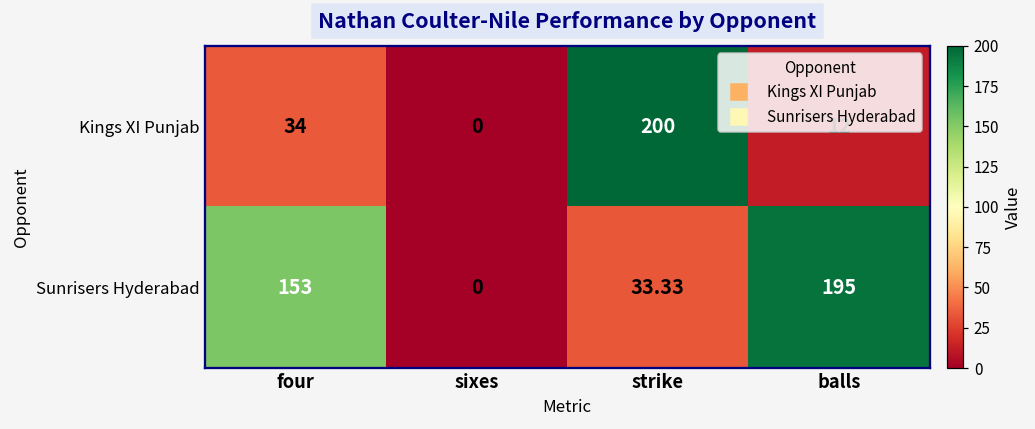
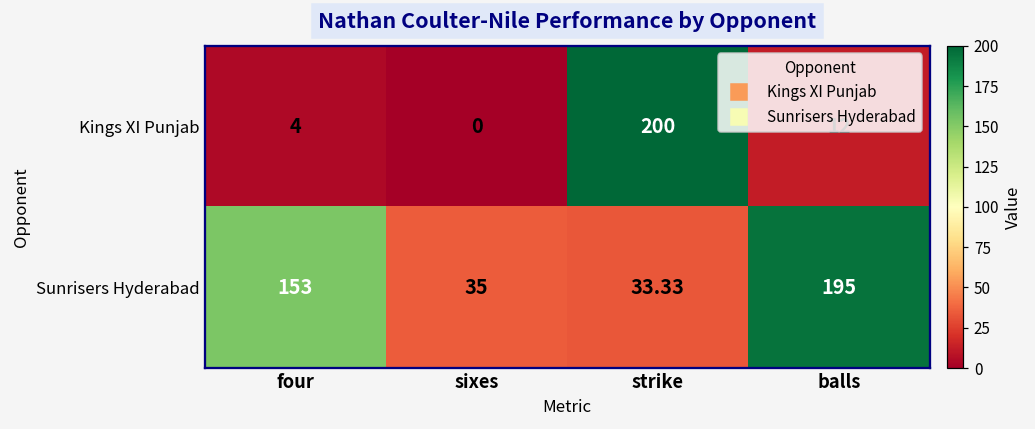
  {
    "Kings XI Punjab": {
-     "four": 34,
+     "four": 4,
      "sixes": 0,
      "strike": 200
    },
    "Sunrisers Hyderabad": {
      "four": 153,
-     "sixes": 0,
+     "sixes": 35,
      "strike": 33.33,
      "balls": 195
    }
  }
